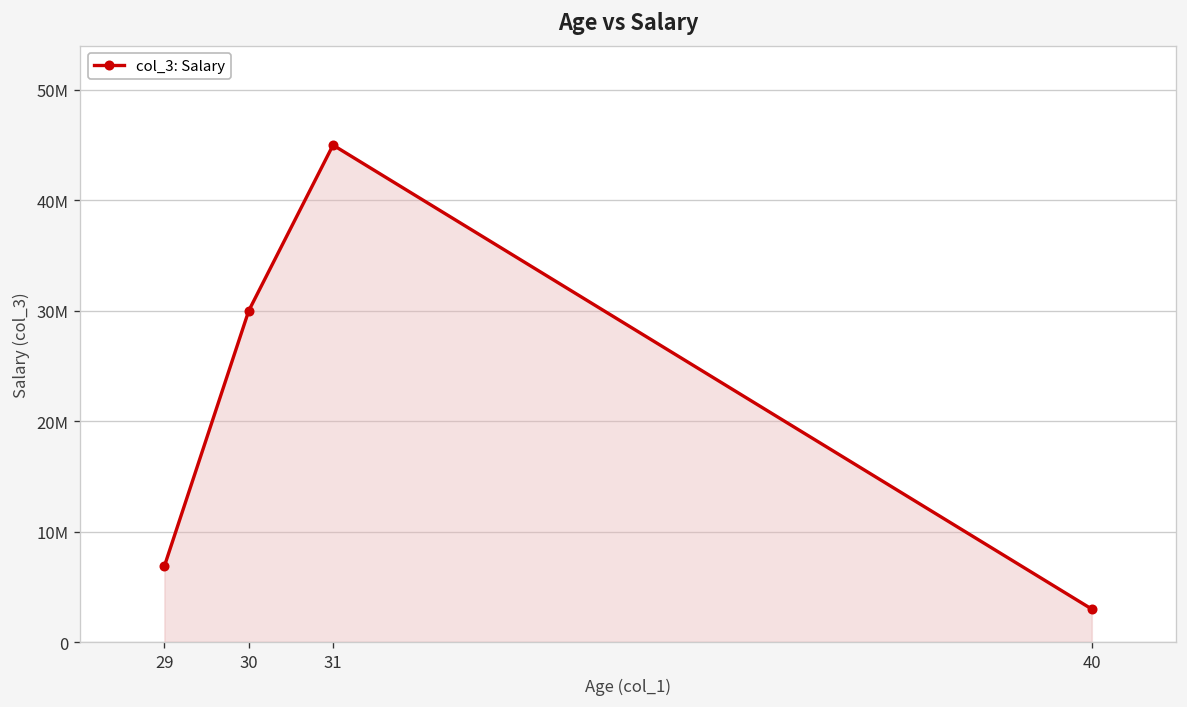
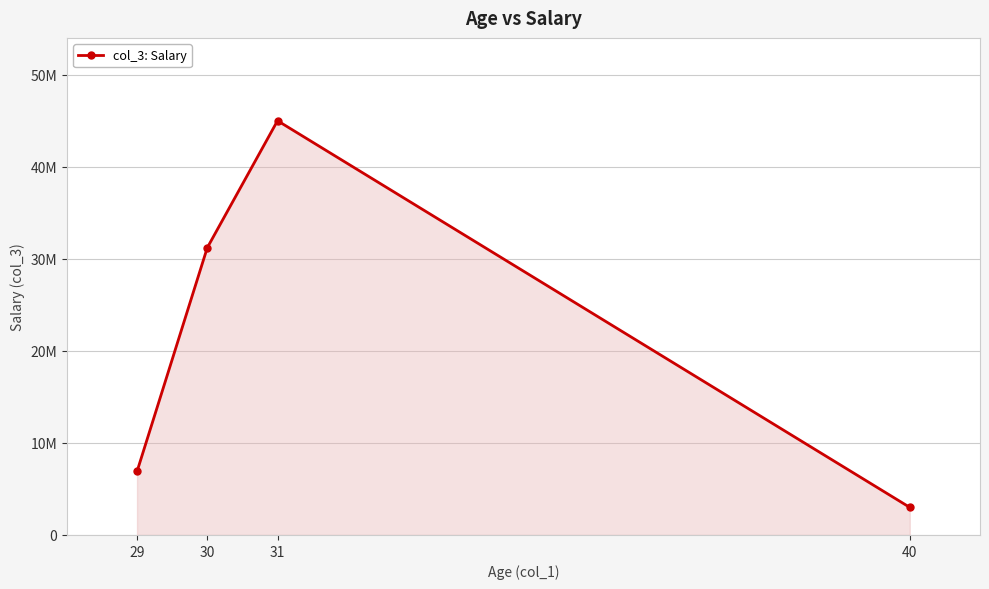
  {
    "29": 7000000,
-   "30": 30000000,
+   "30": 31000000,
    "31": 45000000,
    "40": 3000000
  }
